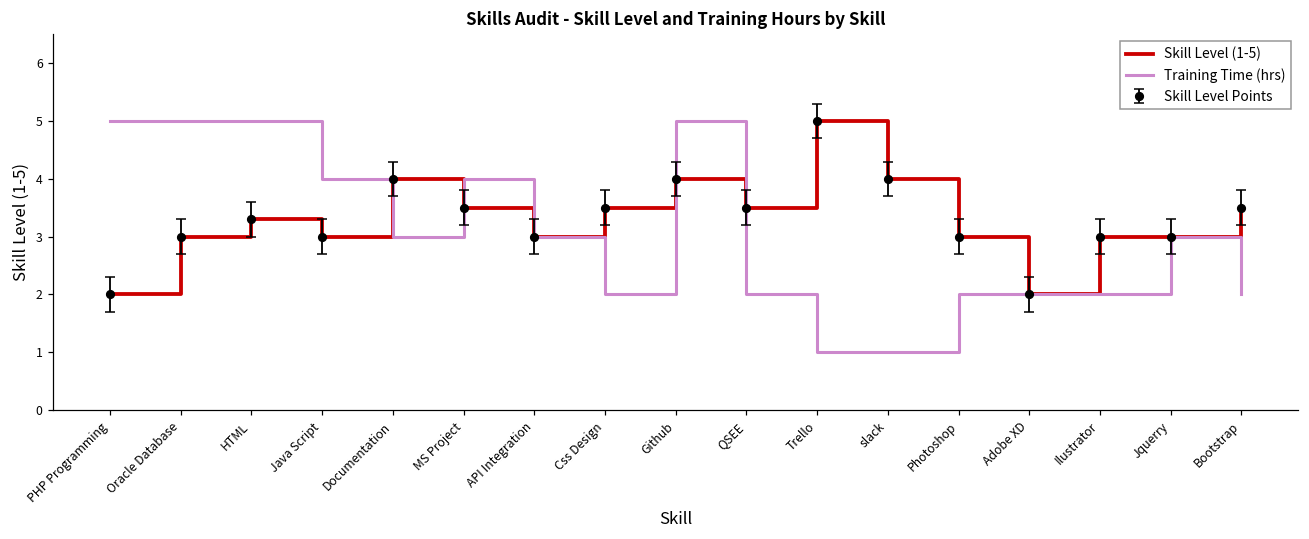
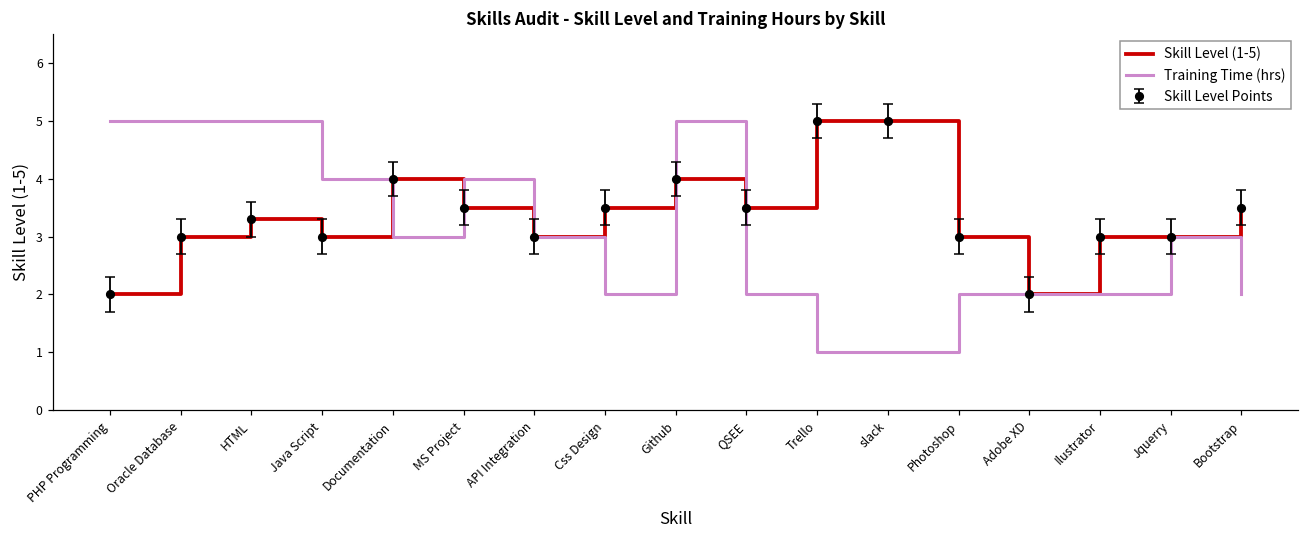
  {
    "Skill Level (1-5)": {
      "PHP Programming": 2,
      "Oracle Database": 3,
      "HTML": 3.3,
      "Java Script": 3,
      "Documentation": 4,
      "MS Project": 3.5,
      "Css Design": 3.5,
      "Github": 4,
      "QSEE": 3.5,
      "Trello": 5,
-     "slack": 4,
+     "slack": 5,
      "Photoshop": 3,
      "Ilustrator": 3,
      "Bootstrap": 3.5
    },
    "Training Time (hrs)": {
      "PHP Programming": 5,
      "Oracle Database": 5,
      "HTML": 5,
      "Java Script": 4,
      "Documentation": 3,
      "MS Project": 4,
      "Css Design": 2,
      "Github": 5,
      "QSEE": 2,
      "Trello": 1,
      "slack": 1,
      "Photoshop": 2,
      "Ilustrator": 2,
      "Bootstrap": 2
    }
  }
